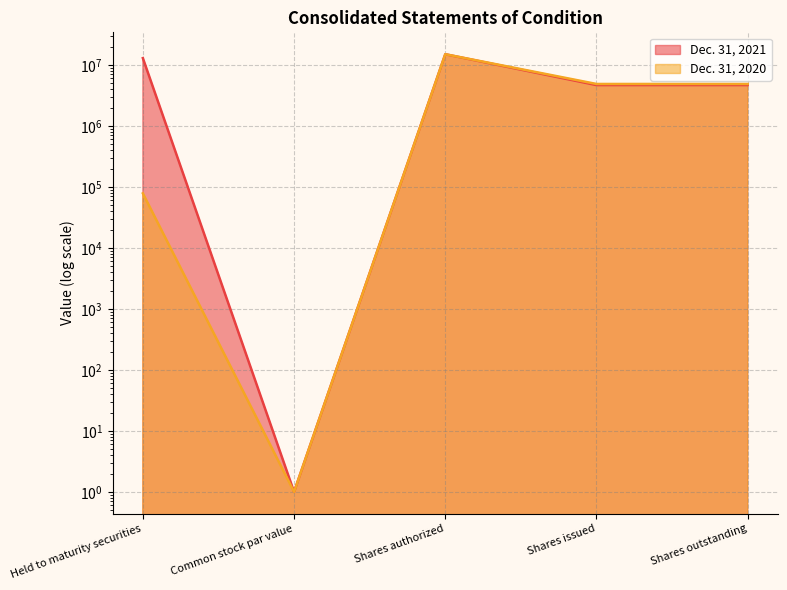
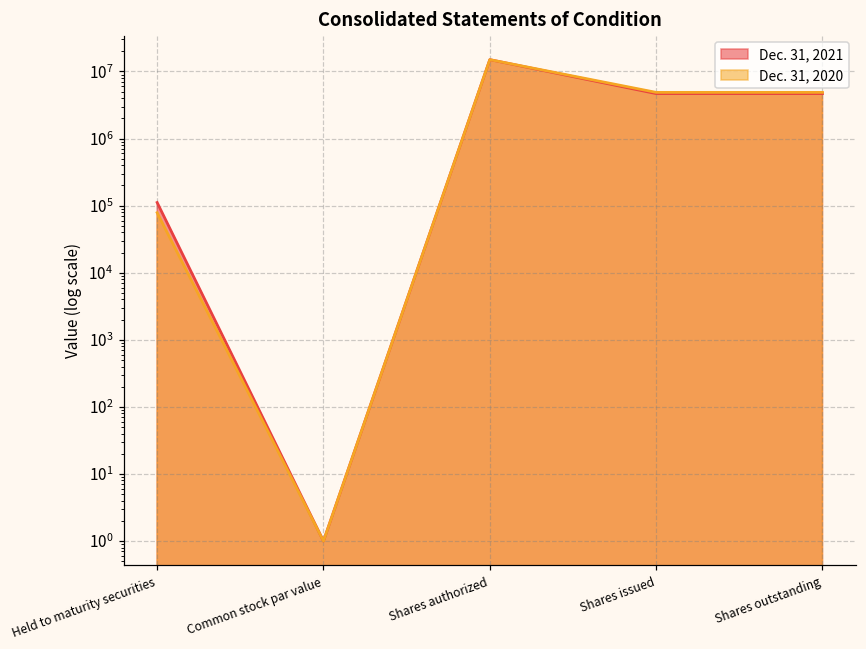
  {
    "Dec. 31, 2021": {
-     "Held to maturity securities": 13000000
+     "Held to maturity securities": 110000
    },
    "Dec. 31, 2020": {
      "Held to maturity securities": 80000
    }
  }
